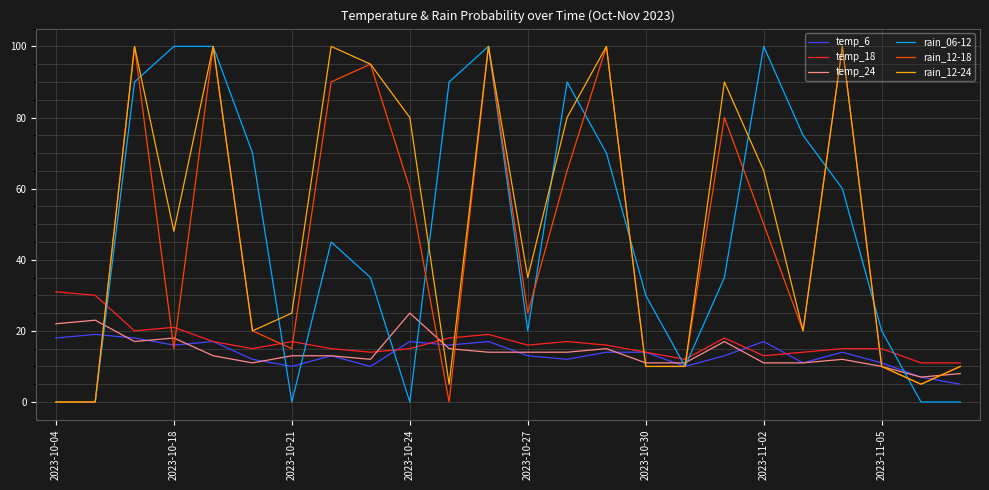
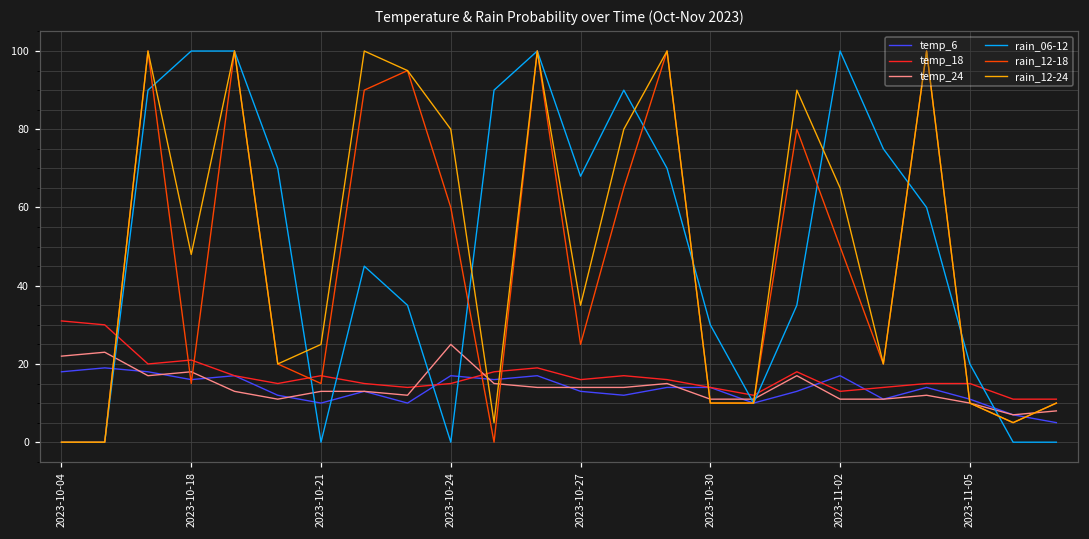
  {
    "temp_6": {
      "2023-10-04": 18,
      "2023-10-18": 16,
      "2023-10-21": 10,
      "2023-10-24": 17,
      "2023-10-27": 13,
      "2023-11-02": 17,
      "2023-11-05": 11
    },
    "temp_24": {
      "2023-10-04": 22,
      "2023-10-18": 18,
      "2023-10-21": 13,
      "2023-10-24": 25,
      "2023-10-27": 14,
      "2023-10-30": 11,
      "2023-11-02": 11
    },
    "rain_06-12": {
      "2023-10-18": 100,
      "2023-10-21": 0,
      "2023-10-24": 0,
-     "2023-10-27": 20,
+     "2023-10-27": 68,
      "2023-10-30": 30,
      "2023-11-02": 100,
      "2023-11-05": 20
    },
    "rain_12-24": {
      "2023-10-18": 48,
      "2023-10-21": 25,
      "2023-10-24": 80,
      "2023-10-27": 35,
      "2023-11-02": 65
    }
  }
